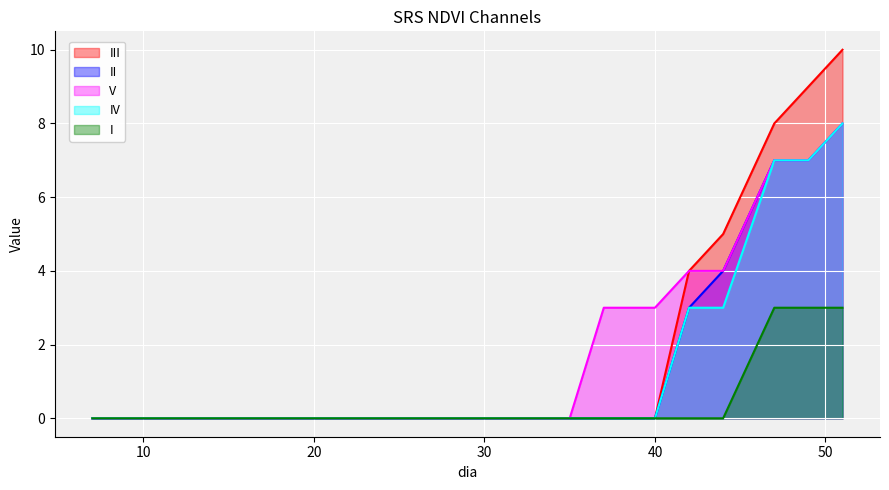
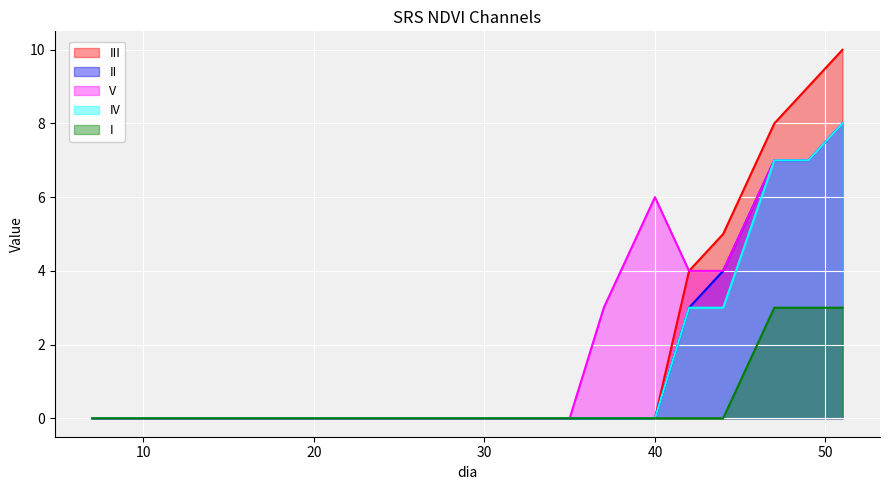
  {
    "V": {
-     "40": 3
+     "40": 6
    }
  }
